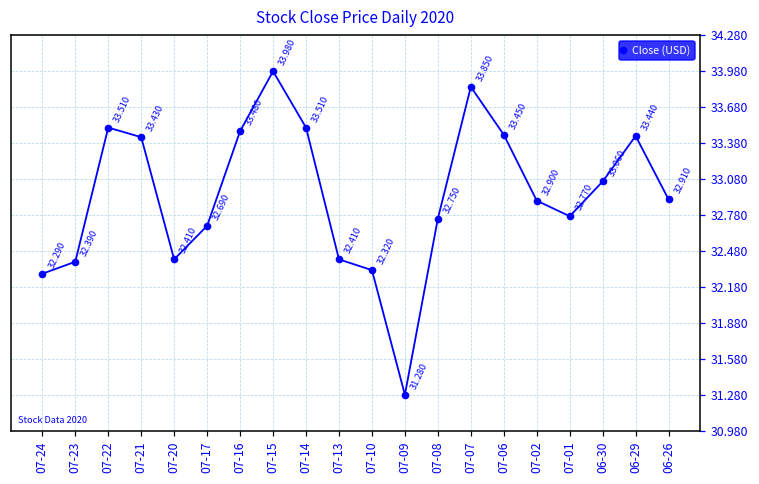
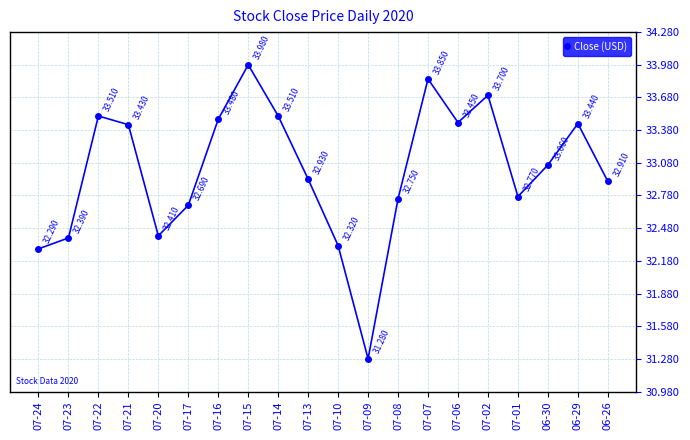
  {
    "07-24": 32.290,
    "07-23": 32.390,
    "07-22": 33.510,
    "07-21": 33.430,
    "07-20": 32.410,
    "07-17": 32.690,
    "07-16": 33.480,
    "07-15": 33.980,
    "07-14": 33.510,
-   "07-13": 32.410,
+   "07-13": 32.930,
    "07-10": 32.320,
    "07-09": 31.280,
    "07-08": 32.750,
    "07-07": 33.850,
    "07-06": 33.450,
-   "07-02": 32.900,
+   "07-02": 33.700,
    "07-01": 32.770,
    "06-30": 33.060,
    "06-29": 33.440,
    "06-26": 32.910
  }
